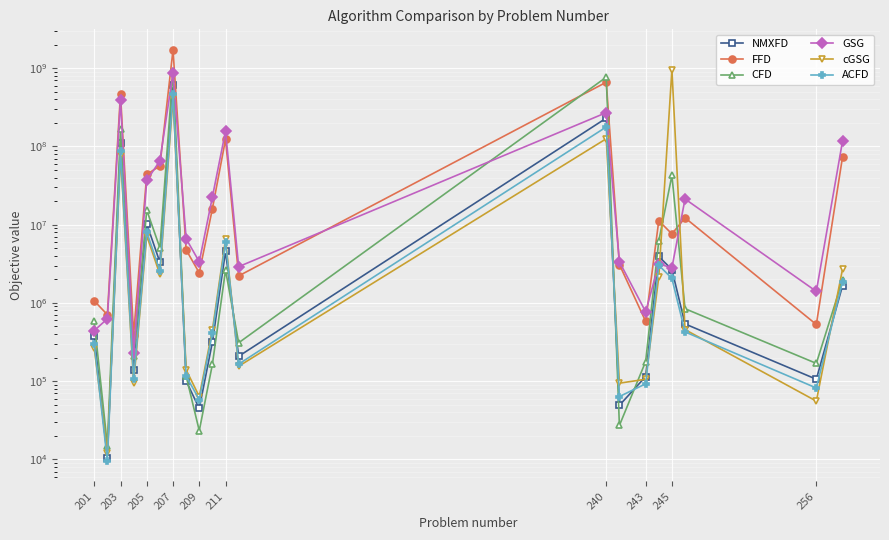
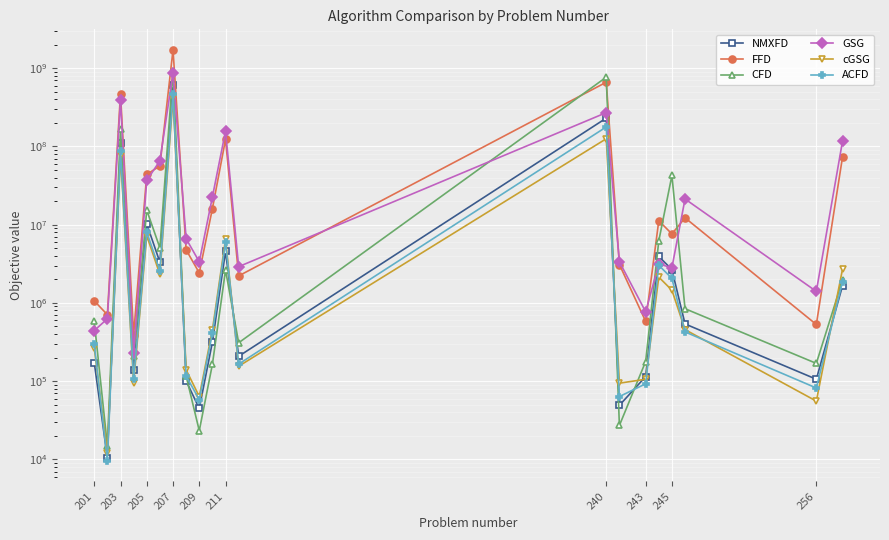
  {
    "NMXFD": {
-     "201": 400000,
+     "201": 170000,
      "203": 110000000,
      "205": 10000000,
      "207": 600000000,
      "209": 40000,
      "211": 5000000,
      "240": 230000000,
      "243": 110000,
      "256": 110000
    },
    "FFD": {
      "201": 1100000,
      "203": 500000000,
      "205": 40000000,
      "207": 1700000000,
      "209": 2400000,
      "211": 120000000,
      "240": 700000000,
      "243": 600000,
      "245": 8000000,
      "256": 500000
    },
    "CFD": {
      "201": 600000,
      "203": 170000000,
      "205": 15000000,
      "209": 23000,
      "211": 2600000,
      "240": 800000000,
      "243": 180000,
      "245": 40000000,
      "256": 170000
    },
    "GSG": {
      "201": 400000,
      "203": 400000000,
      "205": 40000000,
      "209": 3400000,
      "211": 160000000,
      "240": 270000000,
      "243": 800000,
      "256": 1400000
    },
    "cGSG": {
      "201": 260000,
      "203": 80000000,
      "205": 7000000,
      "207": 400000000,
      "209": 60000,
      "211": 7000000,
      "240": 130000000,
      "243": 110000,
-     "245": 1000000000,
+     "245": 1500000,
      "256": 60000
    },
    "ACFD": {
      "201": 300000,
      "203": 90000000,
      "205": 8000000,
      "207": 500000000,
      "209": 60000,
      "211": 6000000,
      "240": 180000000,
      "243": 90000,
      "245": 2100000,
      "256": 80000
    }
  }
